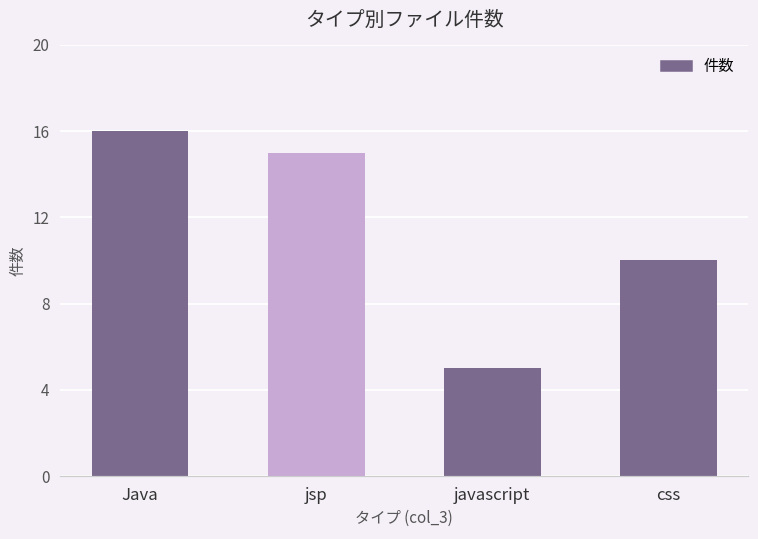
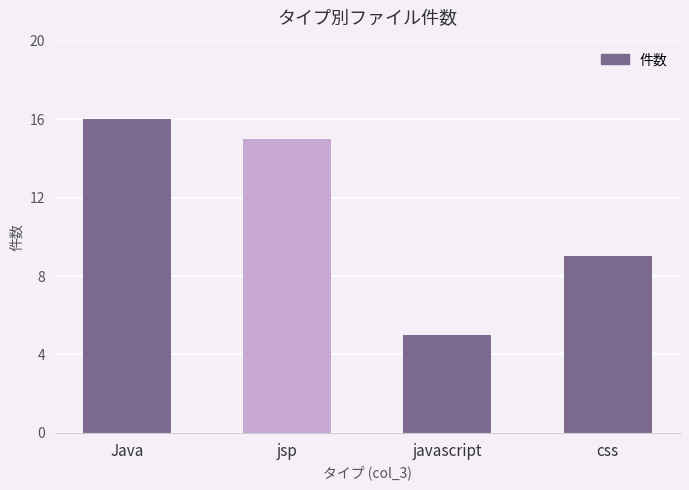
  {
    "Java": 16,
    "jsp": 15,
    "javascript": 5,
-   "css": 10
+   "css": 9
  }
